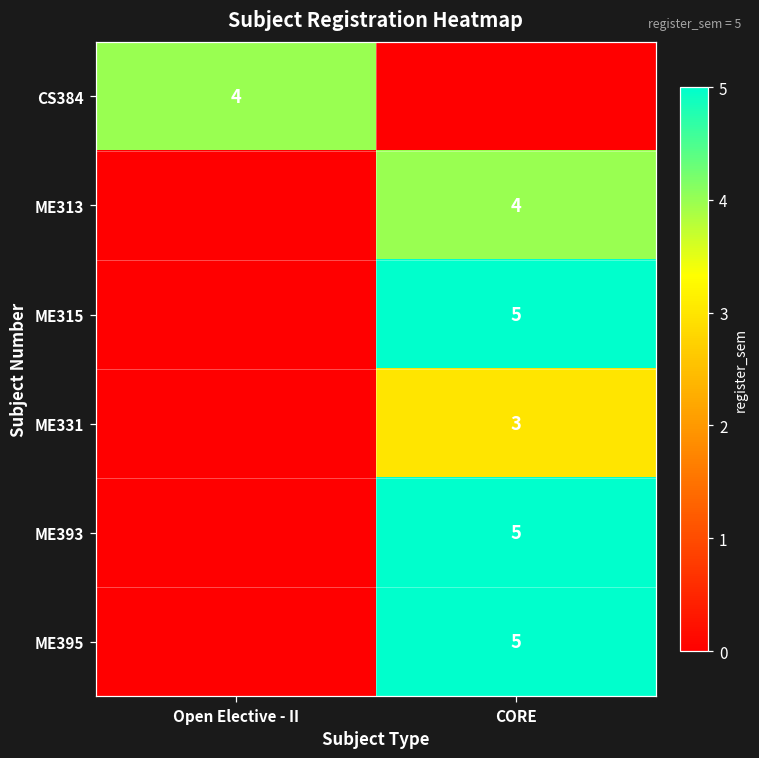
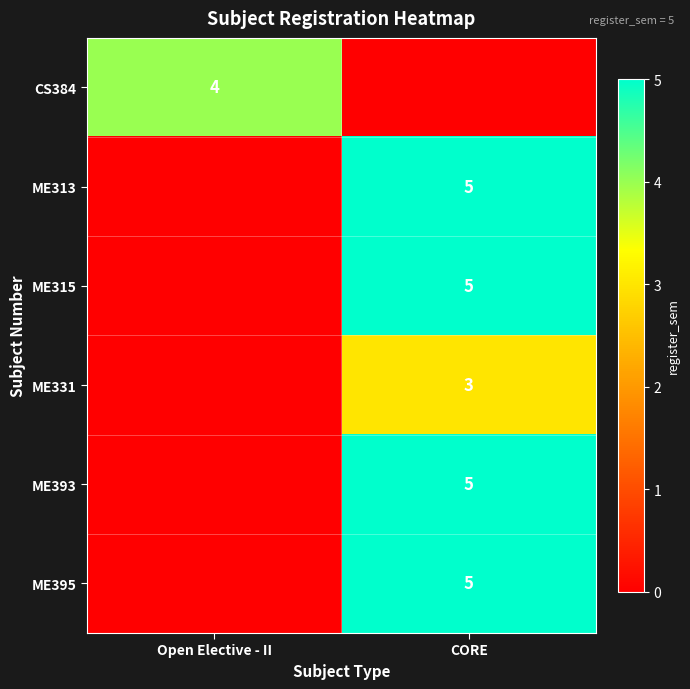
  {
    "CS384": {
      "Open Elective - II": 4
    },
    "ME313": {
-     "CORE": 4
+     "CORE": 5
    },
    "ME315": {
      "CORE": 5
    },
    "ME331": {
      "CORE": 3
    },
    "ME393": {
      "CORE": 5
    },
    "ME395": {
      "CORE": 5
    }
  }
